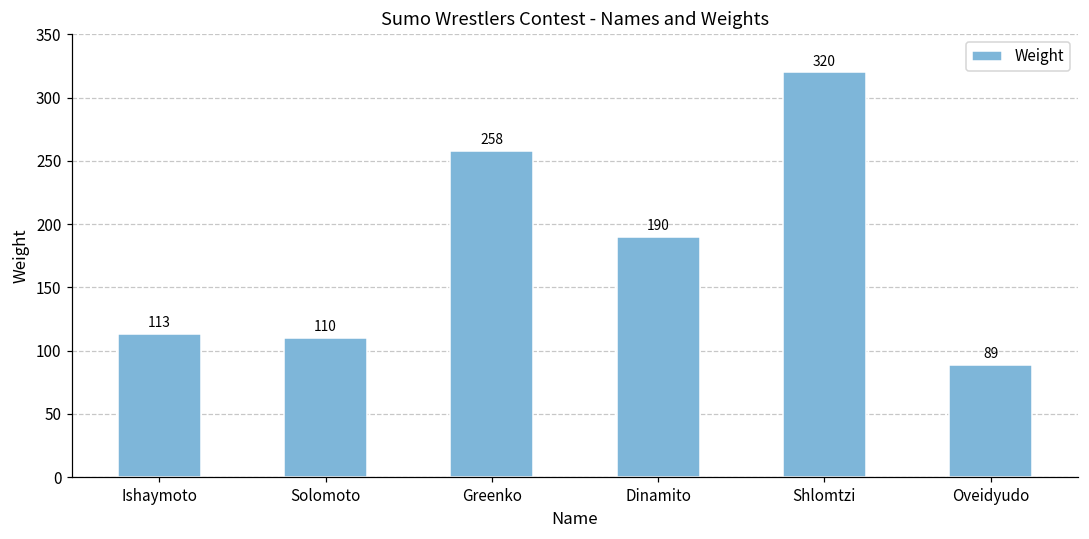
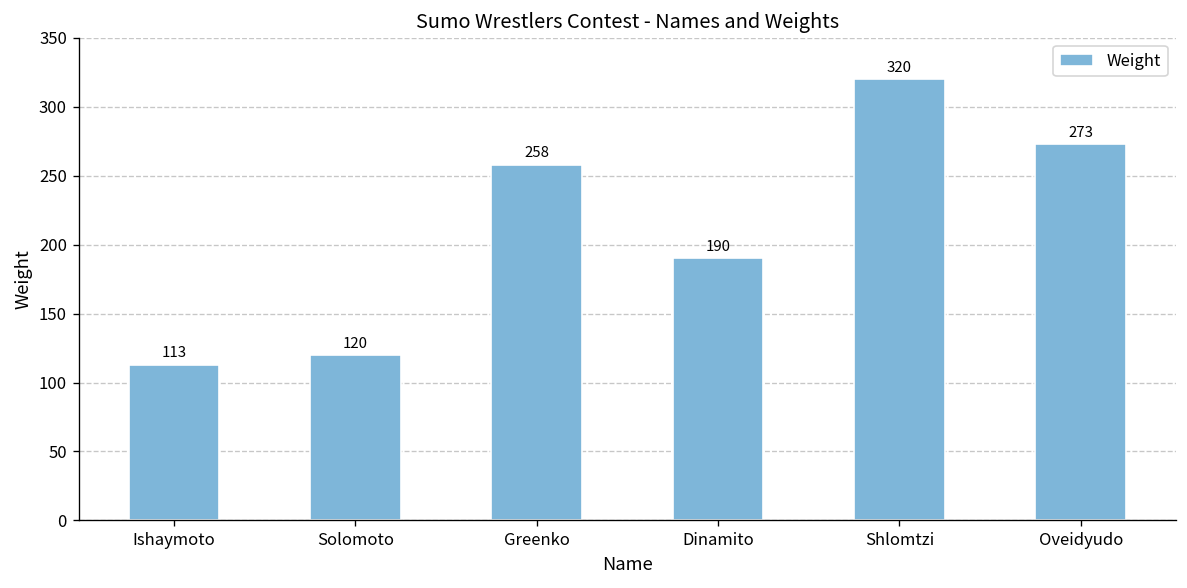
  {
    "Ishaymoto": 113,
-   "Solomoto": 110,
+   "Solomoto": 120,
    "Greenko": 258,
    "Dinamito": 190,
    "Shlomtzi": 320,
-   "Oveidyudo": 89
+   "Oveidyudo": 273
  }
